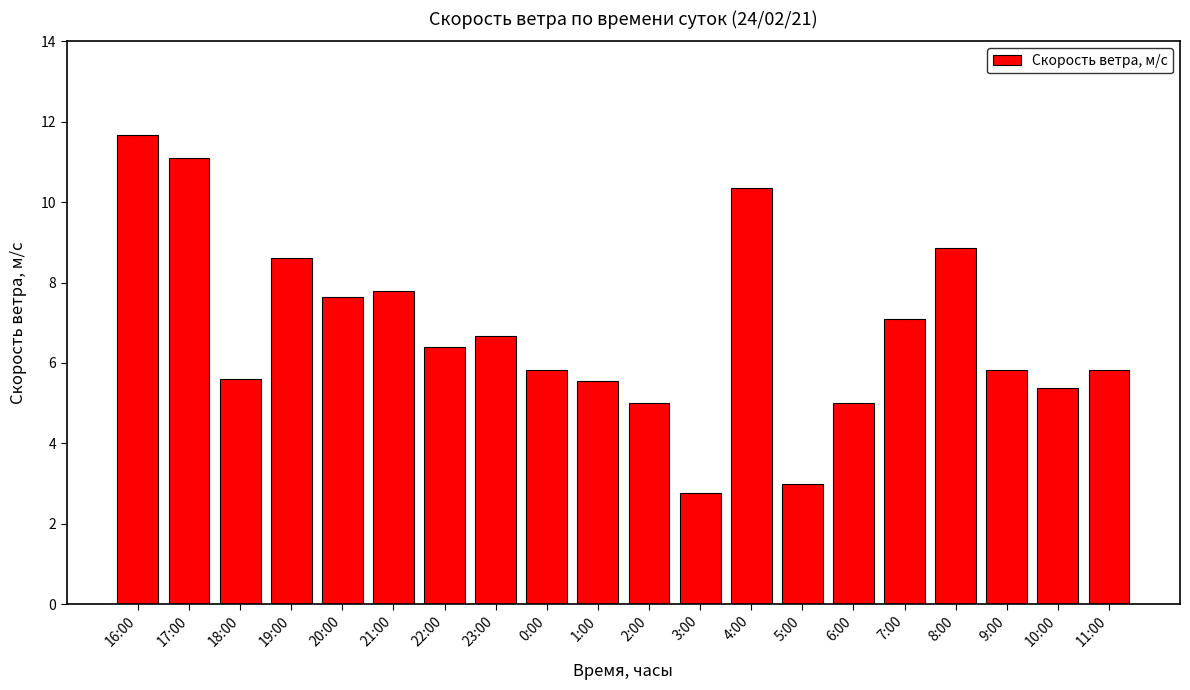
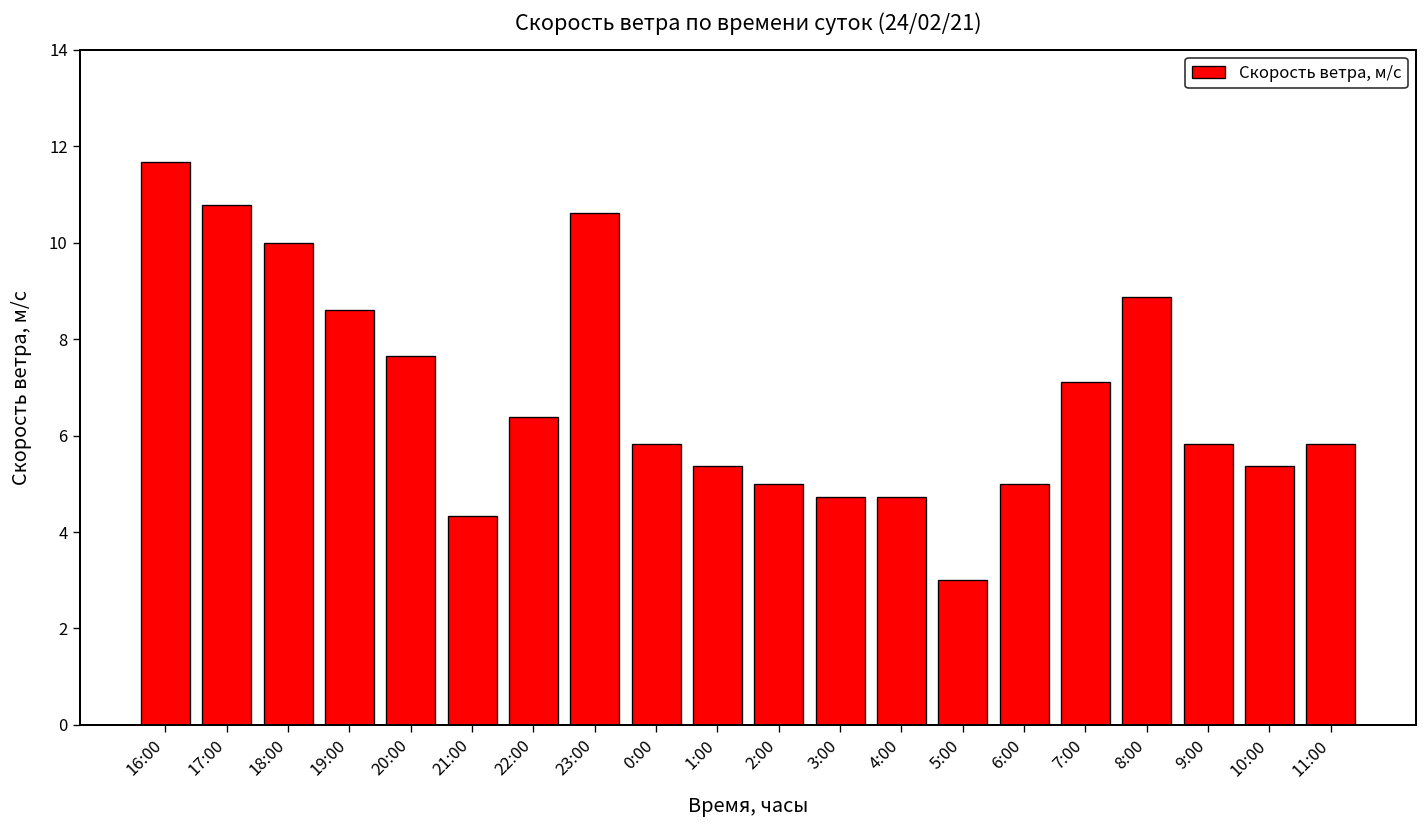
  {
    "16:00": 11.7,
-   "17:00": 11.1,
-   "18:00": 5.6,
+   "17:00": 10.8,
+   "18:00": 10.0,
    "19:00": 8.6,
    "20:00": 7.6,
-   "21:00": 7.8,
+   "21:00": 4.3,
    "22:00": 6.4,
-   "23:00": 6.7,
+   "23:00": 10.6,
    "0:00": 5.8,
-   "1:00": 5.6,
+   "1:00": 5.4,
    "2:00": 5.0,
-   "3:00": 2.8,
-   "4:00": 10.4,
+   "3:00": 4.7,
+   "4:00": 4.7,
    "5:00": 3.0,
    "6:00": 5.0,
    "7:00": 7.1,
    "8:00": 8.9,
    "9:00": 5.8,
    "10:00": 5.4,
    "11:00": 5.8
  }
